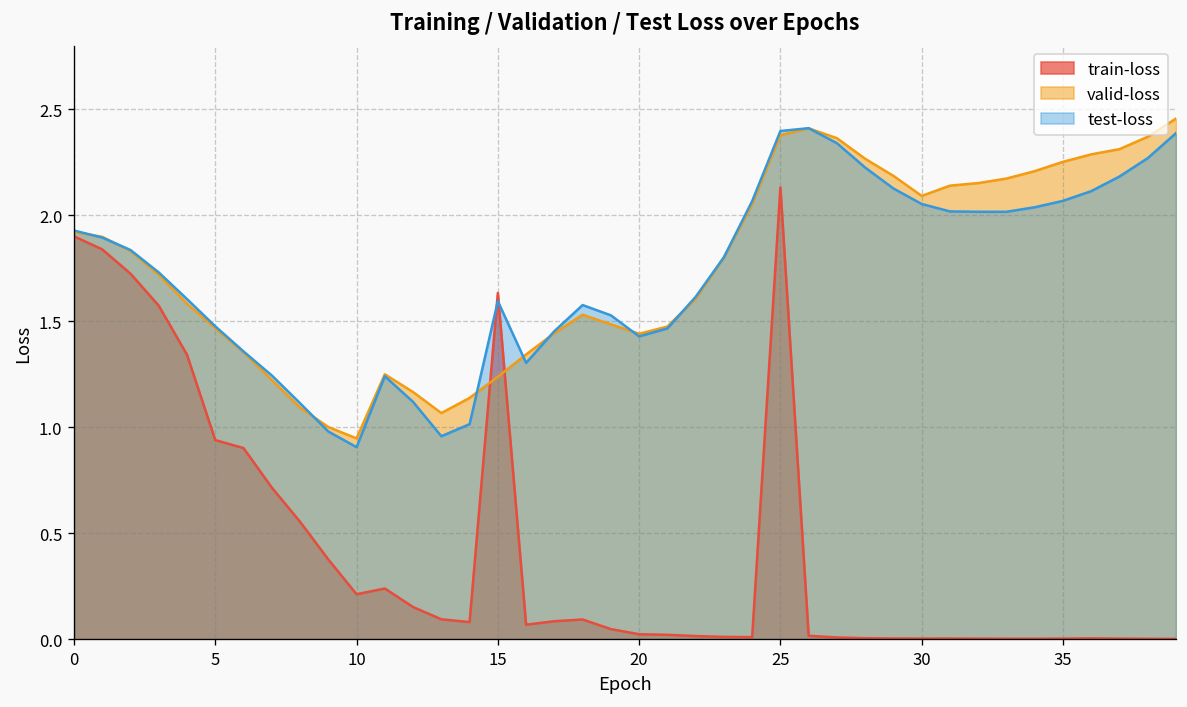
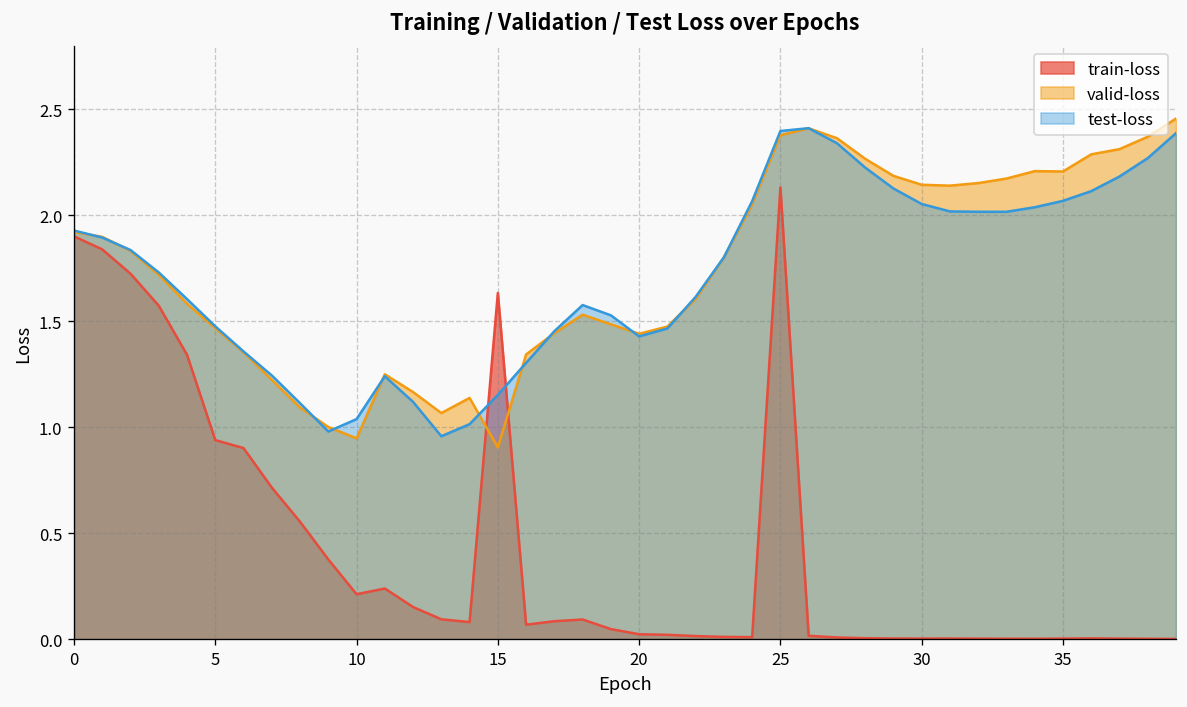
  {
    "train-loss": {
      "0": 1.90,
      "5": 0.94,
      "10": 0.21,
      "15": 1.63,
      "20": 0.02,
      "25": 2.13,
      "30": 0.00,
      "35": 0.00
    },
    "valid-loss": {
      "10": 0.95,
-     "15": 1.24,
+     "15": 0.91,
      "25": 2.38,
-     "30": 2.09,
-     "35": 2.25
+     "30": 2.14,
+     "35": 2.21
    },
    "test-loss": {
-     "10": 0.91,
-     "15": 1.60,
+     "10": 1.04,
+     "15": 1.15,
      "25": 2.40,
      "30": 2.05,
      "35": 2.07
    }
  }
